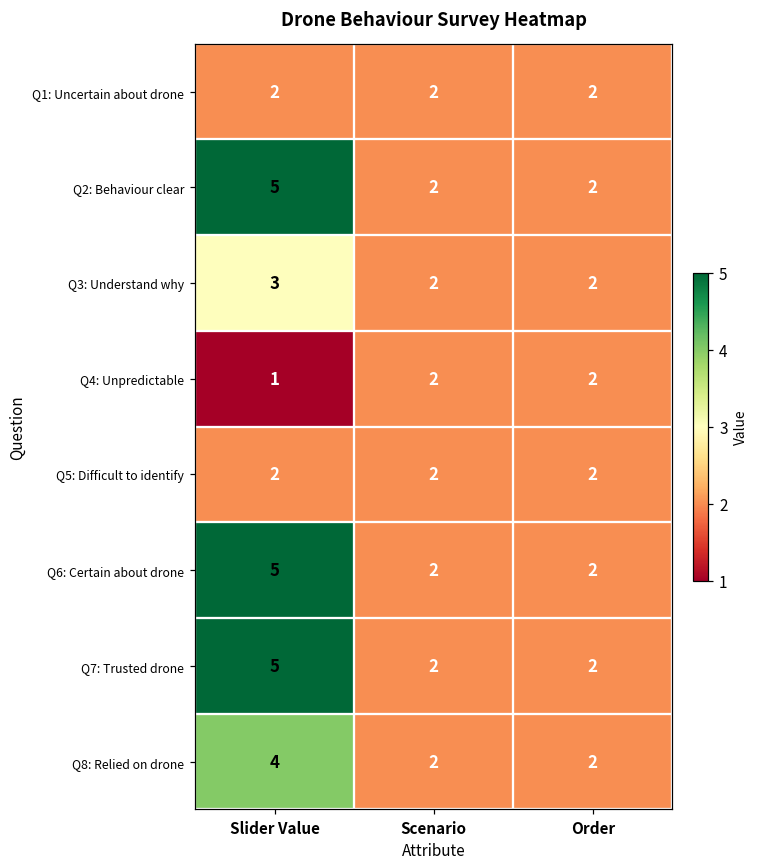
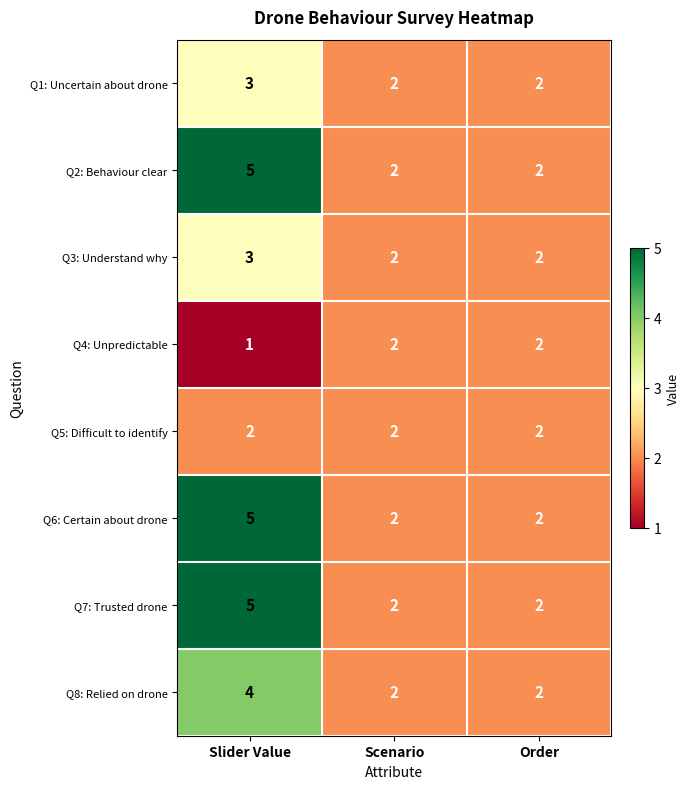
  {
    "Q1: Uncertain about drone": {
-     "Slider Value": 2,
+     "Slider Value": 3,
      "Scenario": 2,
      "Order": 2
    },
    "Q2: Behaviour clear": {
      "Slider Value": 5,
      "Scenario": 2,
      "Order": 2
    },
    "Q3: Understand why": {
      "Slider Value": 3,
      "Scenario": 2,
      "Order": 2
    },
    "Q4: Unpredictable": {
      "Slider Value": 1,
      "Scenario": 2,
      "Order": 2
    },
    "Q5: Difficult to identify": {
      "Slider Value": 2,
      "Scenario": 2,
      "Order": 2
    },
    "Q6: Certain about drone": {
      "Slider Value": 5,
      "Scenario": 2,
      "Order": 2
    },
    "Q7: Trusted drone": {
      "Slider Value": 5,
      "Scenario": 2,
      "Order": 2
    },
    "Q8: Relied on drone": {
      "Slider Value": 4,
      "Scenario": 2,
      "Order": 2
    }
  }
